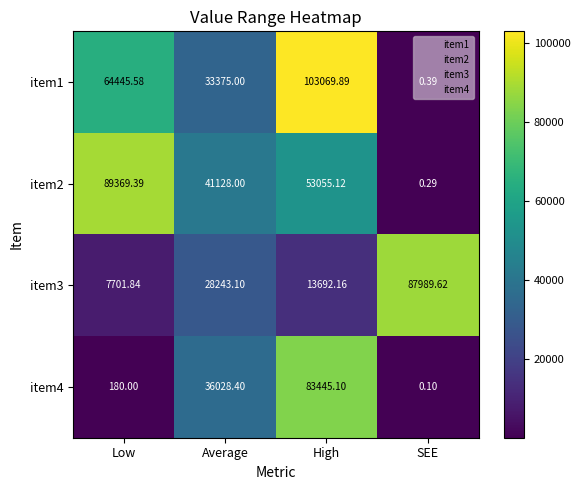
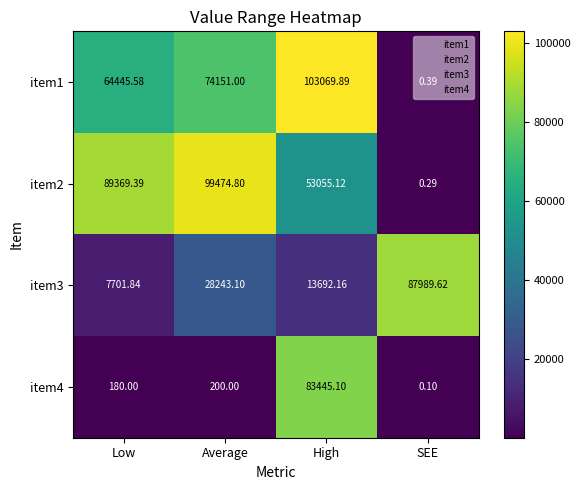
  {
    "item1": {
      "Low": 64445.58,
-     "Average": 33375.00,
+     "Average": 74151.00,
      "High": 103069.89
    },
    "item2": {
      "Low": 89369.39,
-     "Average": 41128.00,
+     "Average": 99474.80,
      "High": 53055.12,
      "SEE": 0.29
    },
    "item3": {
      "Low": 7701.84,
      "Average": 28243.10,
      "High": 13692.16,
      "SEE": 87989.62
    },
    "item4": {
      "Low": 180.00,
-     "Average": 36028.40,
+     "Average": 200.00,
      "High": 83445.10,
      "SEE": 0.10
    }
  }
